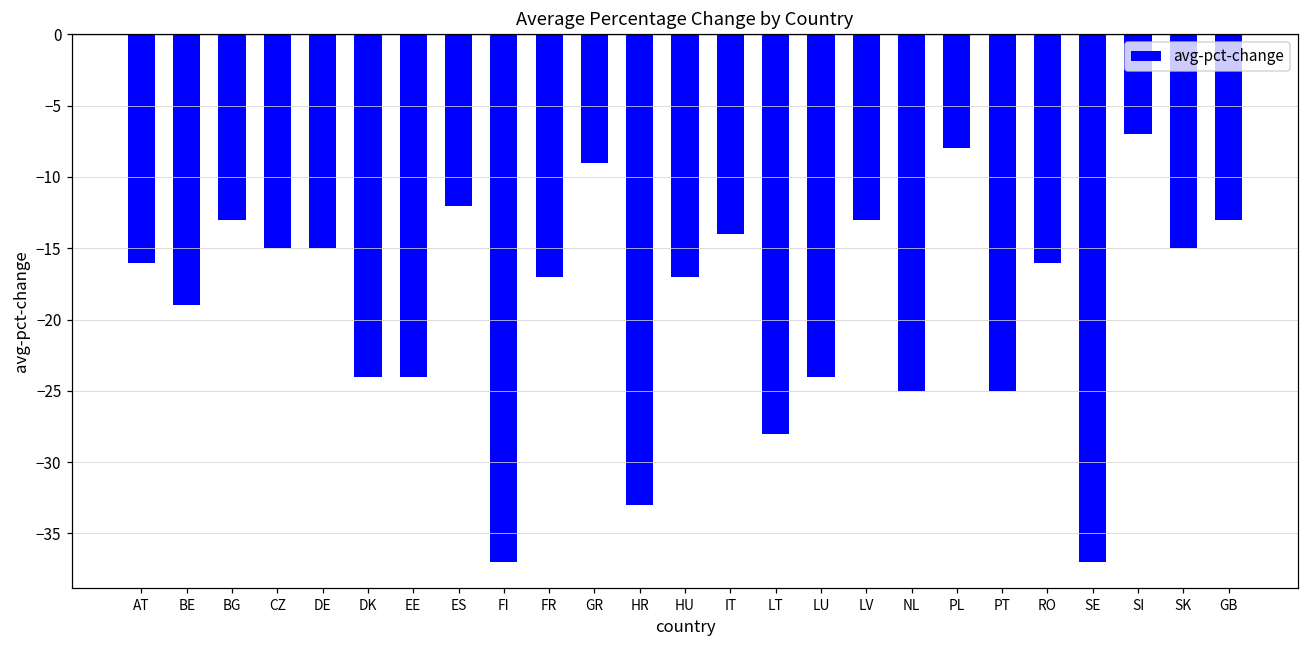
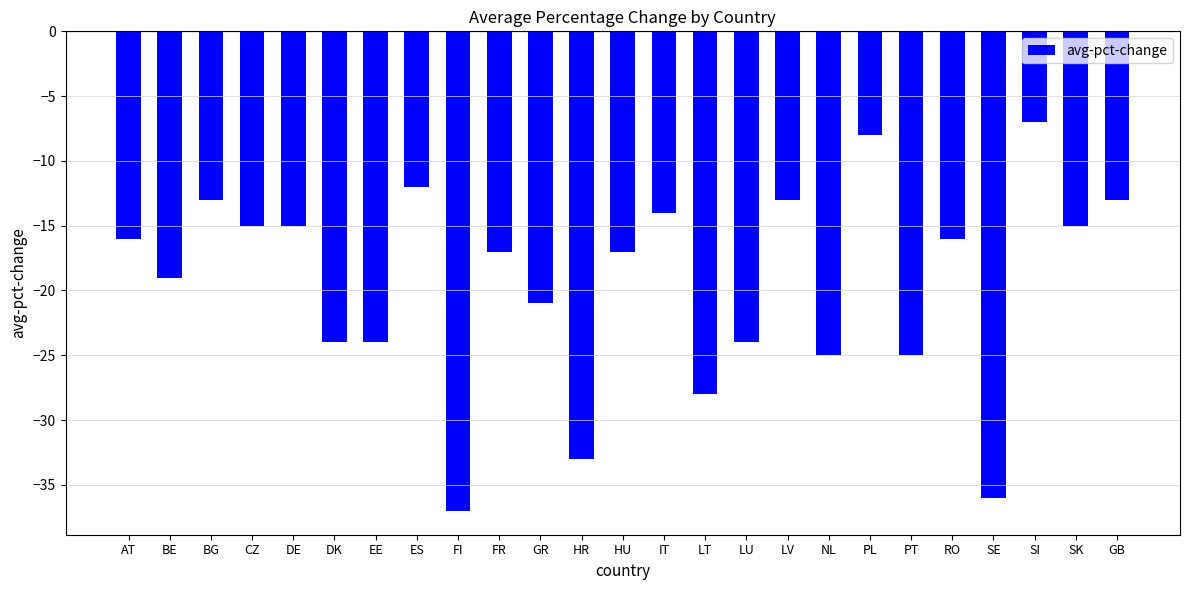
  {
    "AT": -16,
    "BE": -19,
    "BG": -13,
    "CZ": -15,
    "DE": -15,
    "DK": -24,
    "EE": -24,
    "ES": -12,
    "FI": -37,
    "FR": -17,
-   "GR": -9,
+   "GR": -21,
    "HR": -33,
    "HU": -17,
    "IT": -14,
    "LT": -28,
    "LU": -24,
    "LV": -13,
    "NL": -25,
    "PL": -8,
    "PT": -25,
    "RO": -16,
-   "SE": -37,
+   "SE": -36,
    "SI": -7,
    "SK": -15,
    "GB": -13
  }
